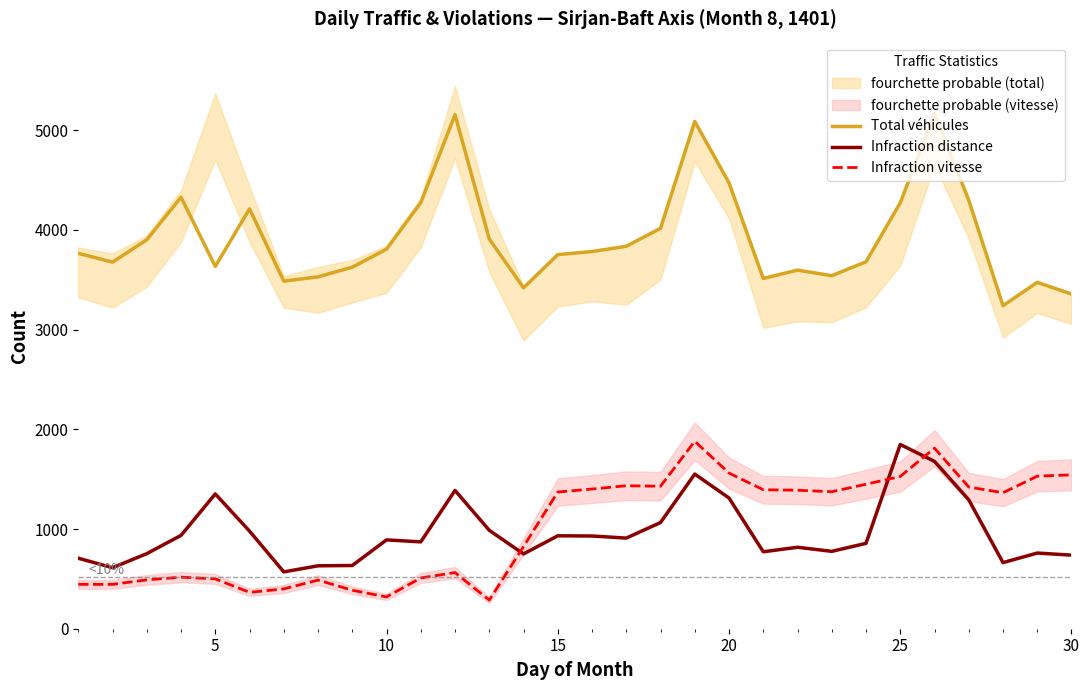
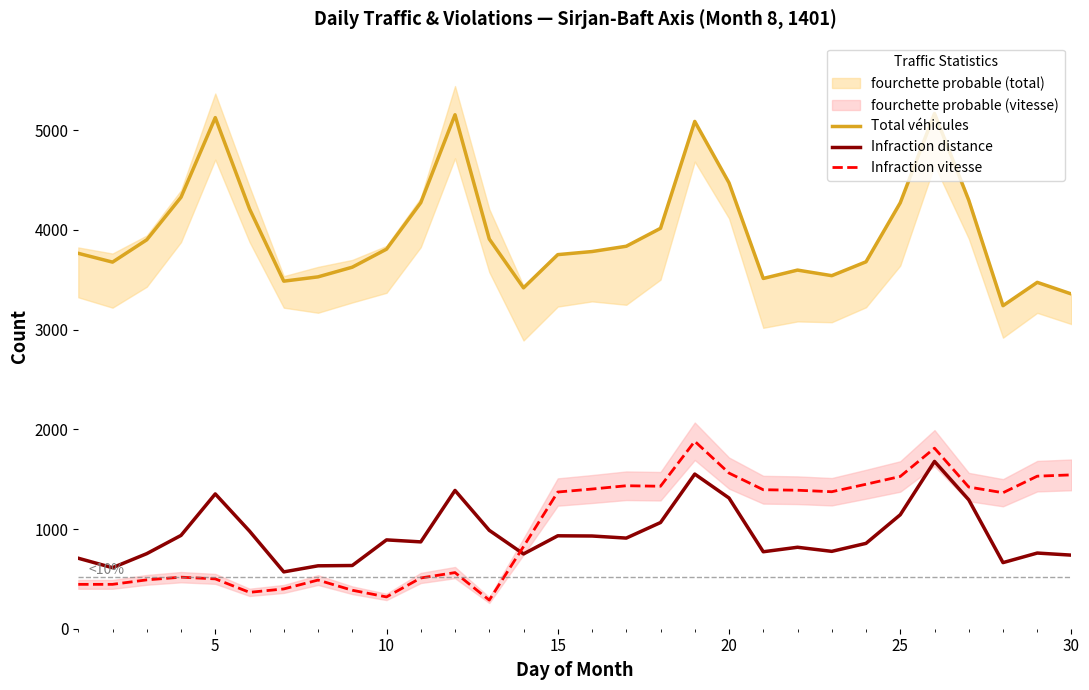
  {
    "Total véhicules": {
-     "5": 3600,
+     "5": 5100,
      "10": 3800
    },
    "Infraction distance": {
      "5": 1400,
      "10": 900,
      "15": 900,
      "20": 1300,
-     "25": 1800,
+     "25": 1100,
      "30": 700
    },
    "Infraction vitesse": {
      "5": 500,
      "10": 300,
      "15": 1400,
      "20": 1600,
      "25": 1500,
      "30": 1500
    }
  }
